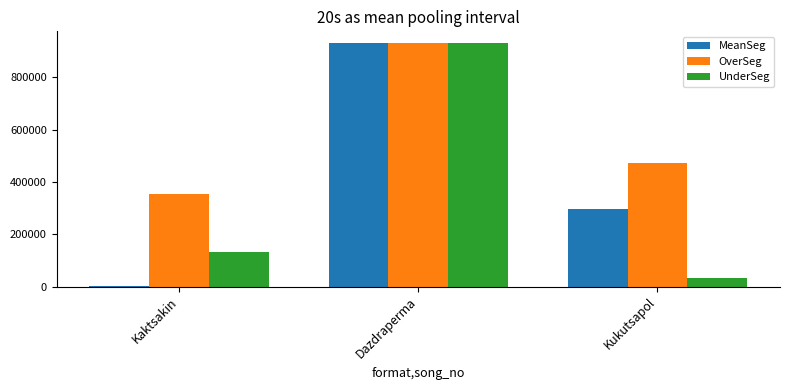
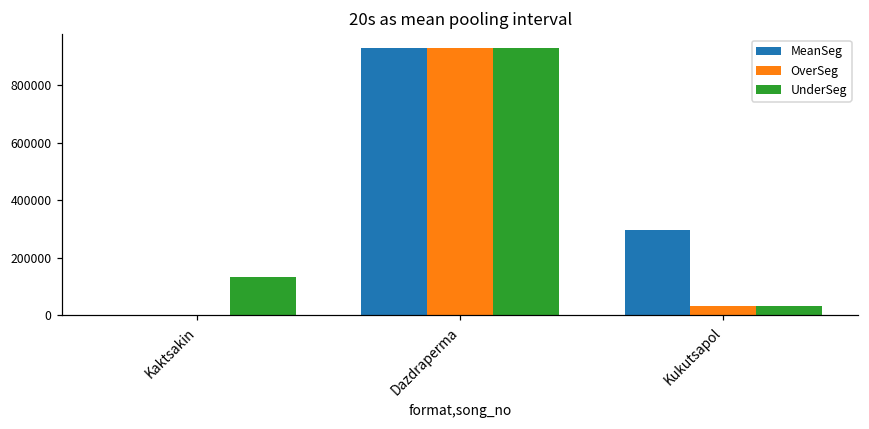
  {
    "MeanSeg": {
      "Dazdraperma": 930000,
      "Kukutsapol": 300000
    },
    "OverSeg": {
-     "Kaktsakin": 360000,
+     "Kaktsakin": 0,
      "Dazdraperma": 930000,
-     "Kukutsapol": 470000
+     "Kukutsapol": 30000
    },
    "UnderSeg": {
      "Kaktsakin": 130000,
      "Dazdraperma": 930000,
      "Kukutsapol": 30000
    }
  }
